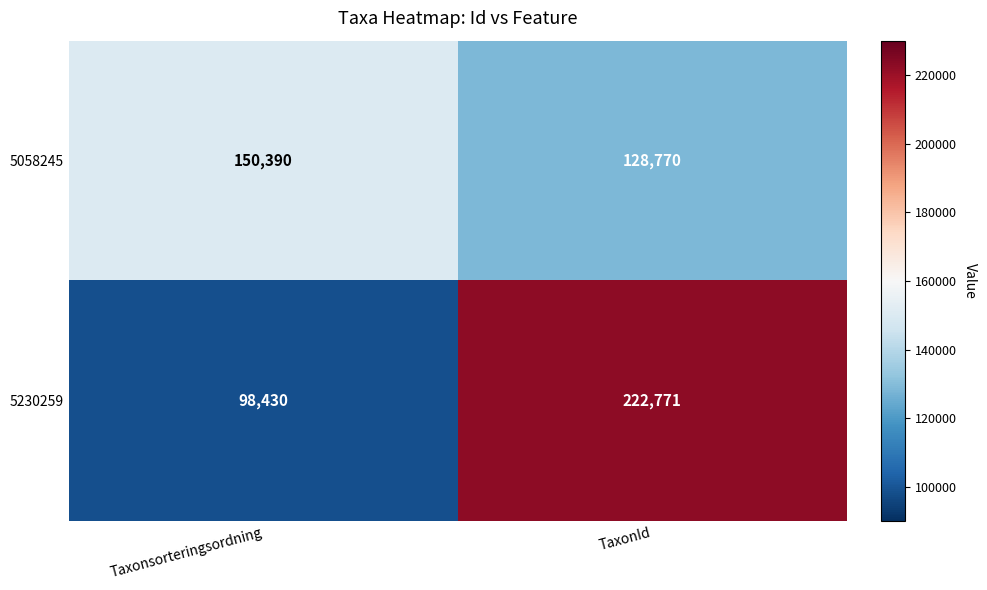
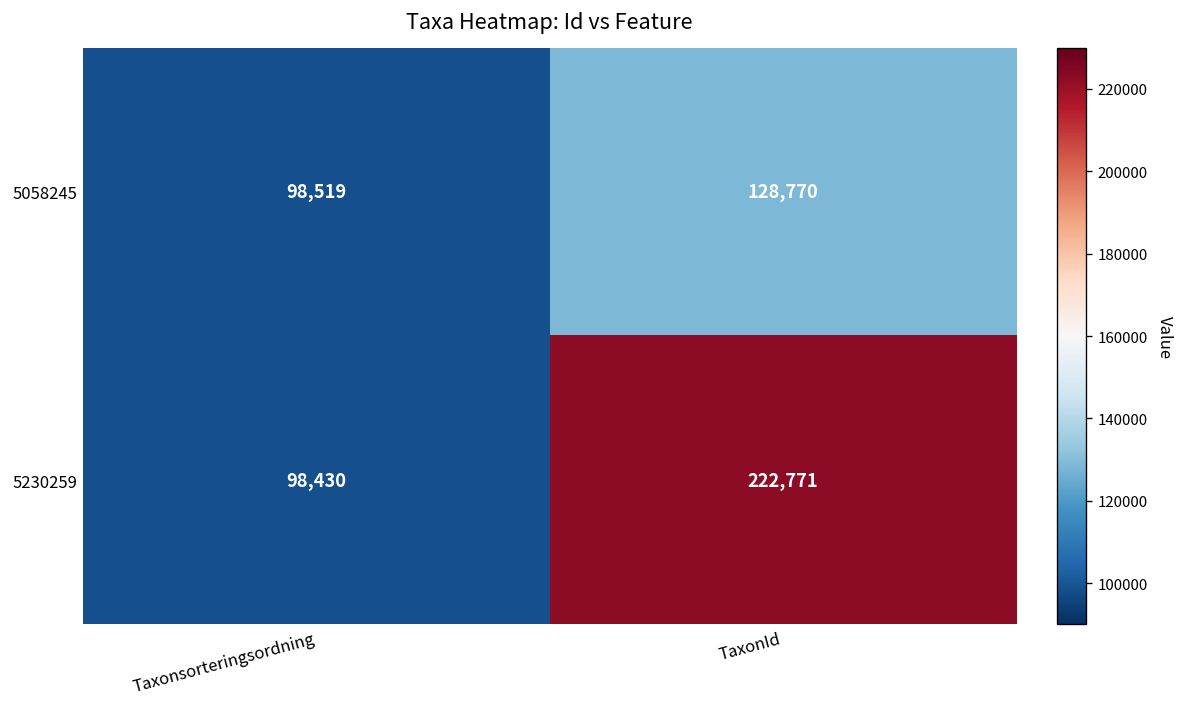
  {
    "5058245": {
-     "Taxonsorteringsordning": "150,390",
+     "Taxonsorteringsordning": "98,519",
      "TaxonId": "128,770"
    },
    "5230259": {
      "Taxonsorteringsordning": "98,430",
      "TaxonId": "222,771"
    }
  }
